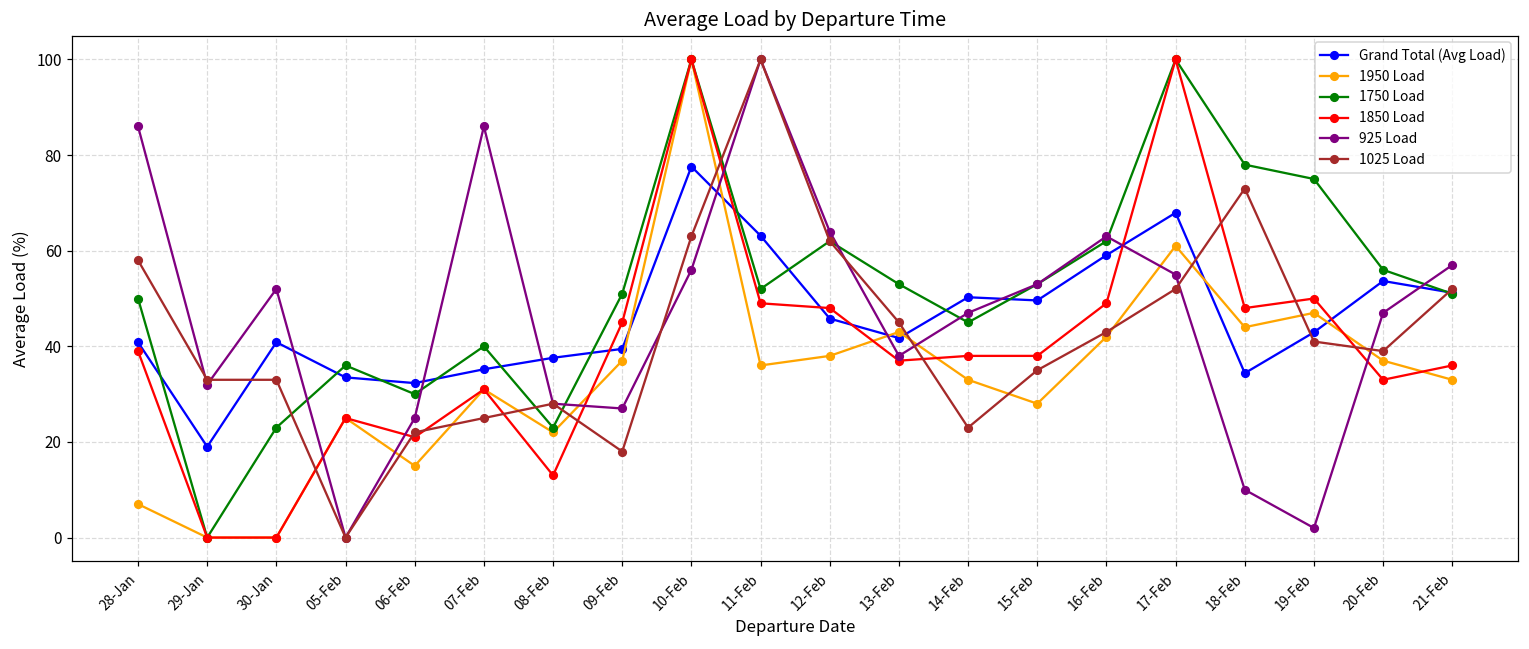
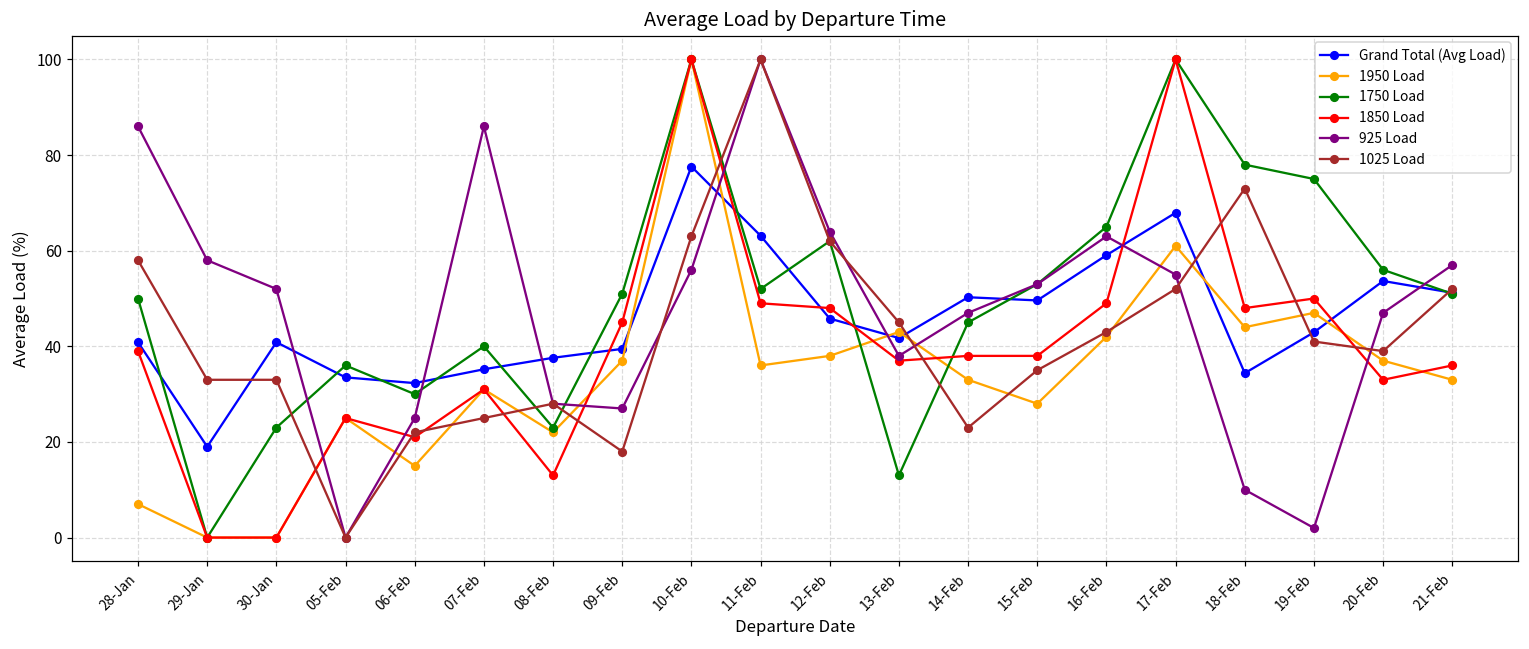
  {
    "Grand Total (Avg Load)": {
      "28-Jan": 41,
      "29-Jan": 19,
      "30-Jan": 41,
      "05-Feb": 34,
      "06-Feb": 32,
      "07-Feb": 35,
      "08-Feb": 38,
      "09-Feb": 39,
      "10-Feb": 78,
      "11-Feb": 63,
      "12-Feb": 46,
      "13-Feb": 42,
      "14-Feb": 50,
      "15-Feb": 50,
      "16-Feb": 59,
      "17-Feb": 68,
      "18-Feb": 34,
      "19-Feb": 43,
      "20-Feb": 54
    },
    "1950 Load": {
      "28-Jan": 7,
      "06-Feb": 15,
      "08-Feb": 22,
      "09-Feb": 37,
      "11-Feb": 36,
      "12-Feb": 38,
      "13-Feb": 43,
      "14-Feb": 33,
      "15-Feb": 28,
      "16-Feb": 42,
      "17-Feb": 61,
      "18-Feb": 44,
      "19-Feb": 47,
      "20-Feb": 37,
      "21-Feb": 33
    },
    "1750 Load": {
      "28-Jan": 50,
      "30-Jan": 23,
      "05-Feb": 36,
      "06-Feb": 30,
      "07-Feb": 40,
      "08-Feb": 23,
      "09-Feb": 51,
      "11-Feb": 52,
-     "13-Feb": 53,
+     "13-Feb": 13,
      "14-Feb": 45,
-     "16-Feb": 62,
+     "16-Feb": 65,
      "18-Feb": 78,
      "19-Feb": 75,
      "20-Feb": 56
    },
    "1850 Load": {
      "28-Jan": 39,
      "06-Feb": 21,
      "08-Feb": 13,
      "09-Feb": 45,
      "11-Feb": 49,
      "12-Feb": 48,
      "13-Feb": 37,
      "14-Feb": 38,
      "15-Feb": 38,
      "16-Feb": 49,
      "18-Feb": 48,
      "19-Feb": 50,
      "20-Feb": 33,
      "21-Feb": 36
    },
    "925 Load": {
      "28-Jan": 86,
-     "29-Jan": 32,
+     "29-Jan": 58,
      "30-Jan": 52,
      "06-Feb": 25,
      "07-Feb": 86,
      "09-Feb": 27,
      "10-Feb": 56,
      "12-Feb": 64,
      "13-Feb": 38,
      "14-Feb": 47,
      "16-Feb": 63,
      "17-Feb": 55,
      "18-Feb": 10,
      "19-Feb": 2,
      "20-Feb": 47,
      "21-Feb": 57
    },
    "1025 Load": {
      "28-Jan": 58,
      "29-Jan": 33,
      "30-Jan": 33,
      "06-Feb": 22,
      "07-Feb": 25,
      "09-Feb": 18,
      "10-Feb": 63,
      "13-Feb": 45,
      "14-Feb": 23,
      "15-Feb": 35,
      "16-Feb": 43,
      "17-Feb": 52,
      "18-Feb": 73,
      "19-Feb": 41,
      "20-Feb": 39,
      "21-Feb": 52
    }
  }
